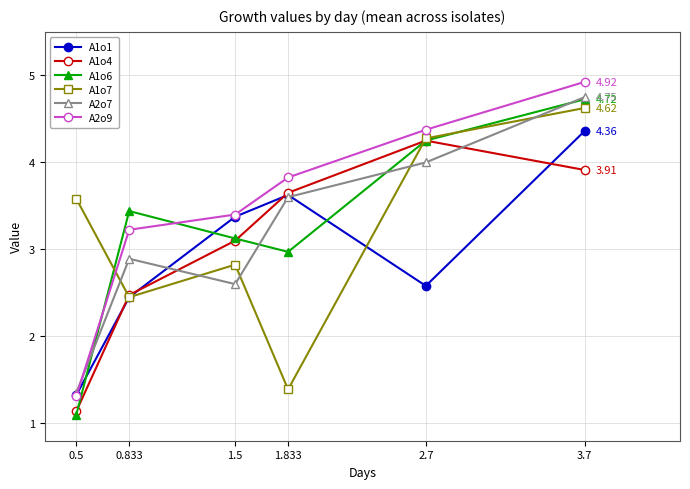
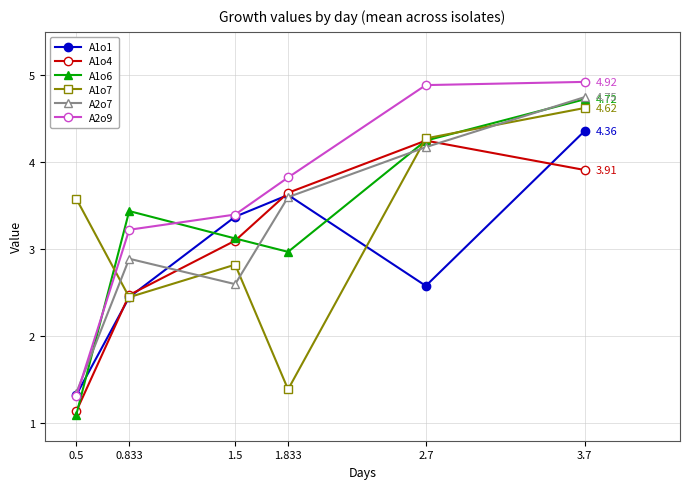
  {
    "A1o1": {
      "3.7": 4.36
    },
    "A1o4": {
      "3.7": 3.91
    },
    "A1o6": {
      "0.5": 1.1,
      "0.833": 3.4,
      "1.833": 3.0
    },
    "A1o7": {
      "3.7": 4.62
    },
    "A2o7": {
      "0.833": 2.9,
      "1.5": 2.6,
-     "2.7": 4.0
+     "2.7": 4.2
    },
    "A2o9": {
      "0.833": 3.2,
      "1.833": 3.8,
-     "2.7": 4.4
+     "2.7": 4.9
    }
  }
